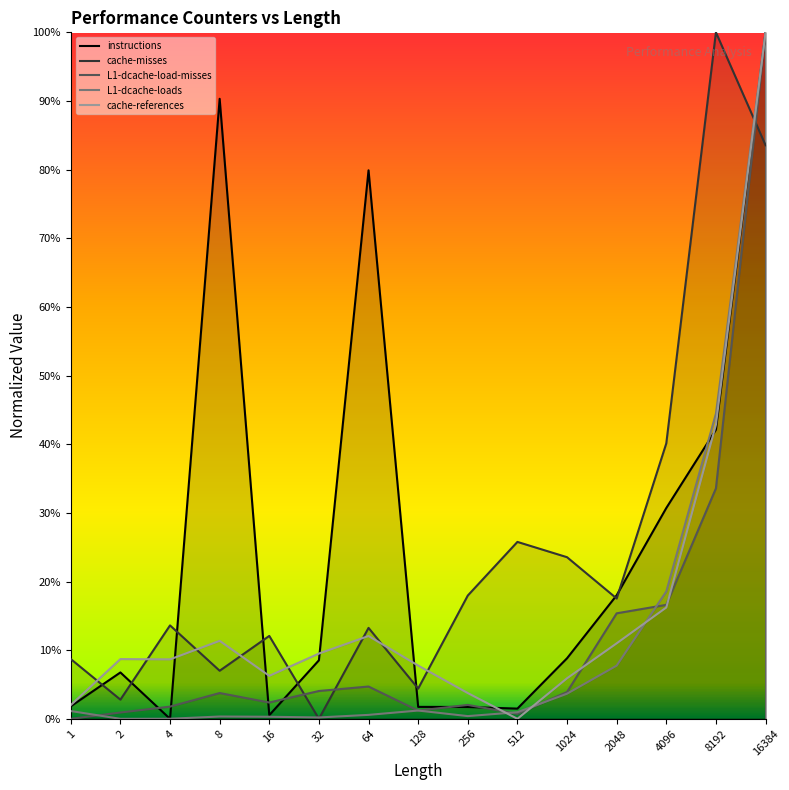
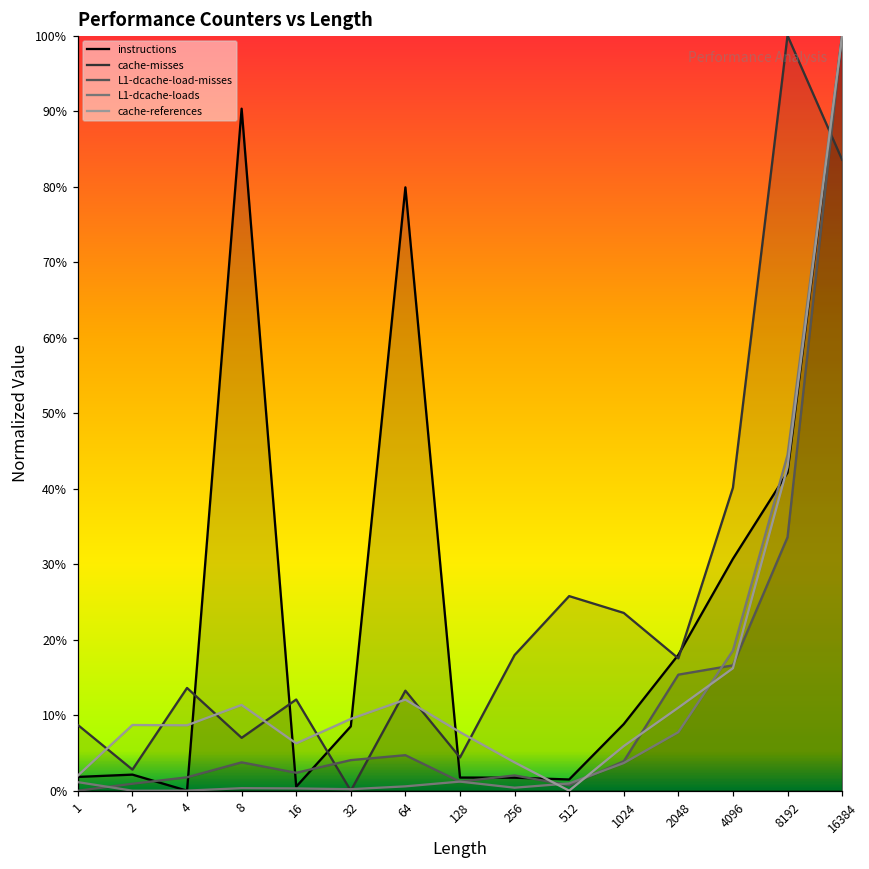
  {
    "instructions": {
-     "2": "7%",
+     "2": "2%",
      "8": "90%",
      "32": "9%",
      "64": "80%",
      "128": "2%",
      "512": "1%",
      "1024": "9%",
      "2048": "18%",
      "4096": "31%",
      "8192": "42%"
    }
  }
